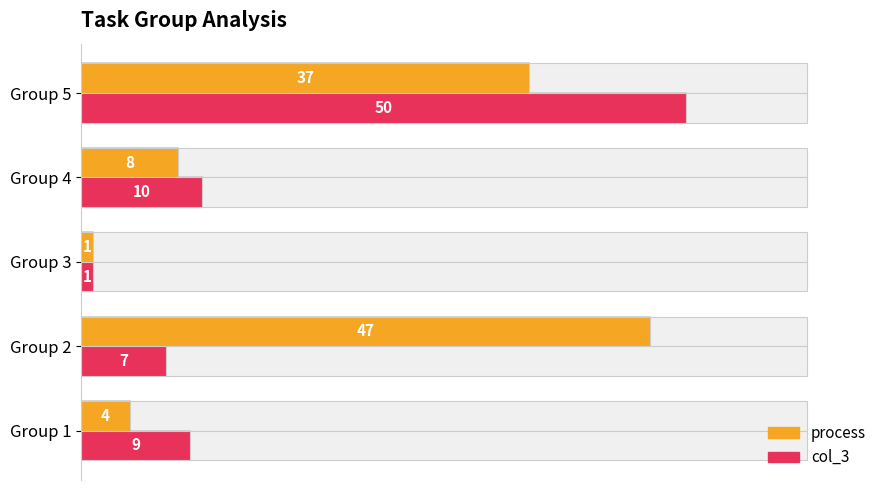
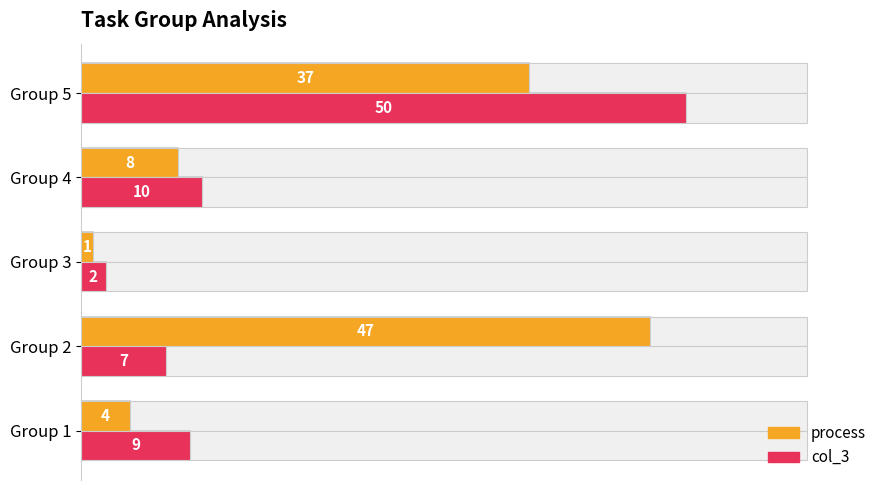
  {
    "col_3": {
-     "Group 3": 1
+     "Group 3": 2
    }
  }
